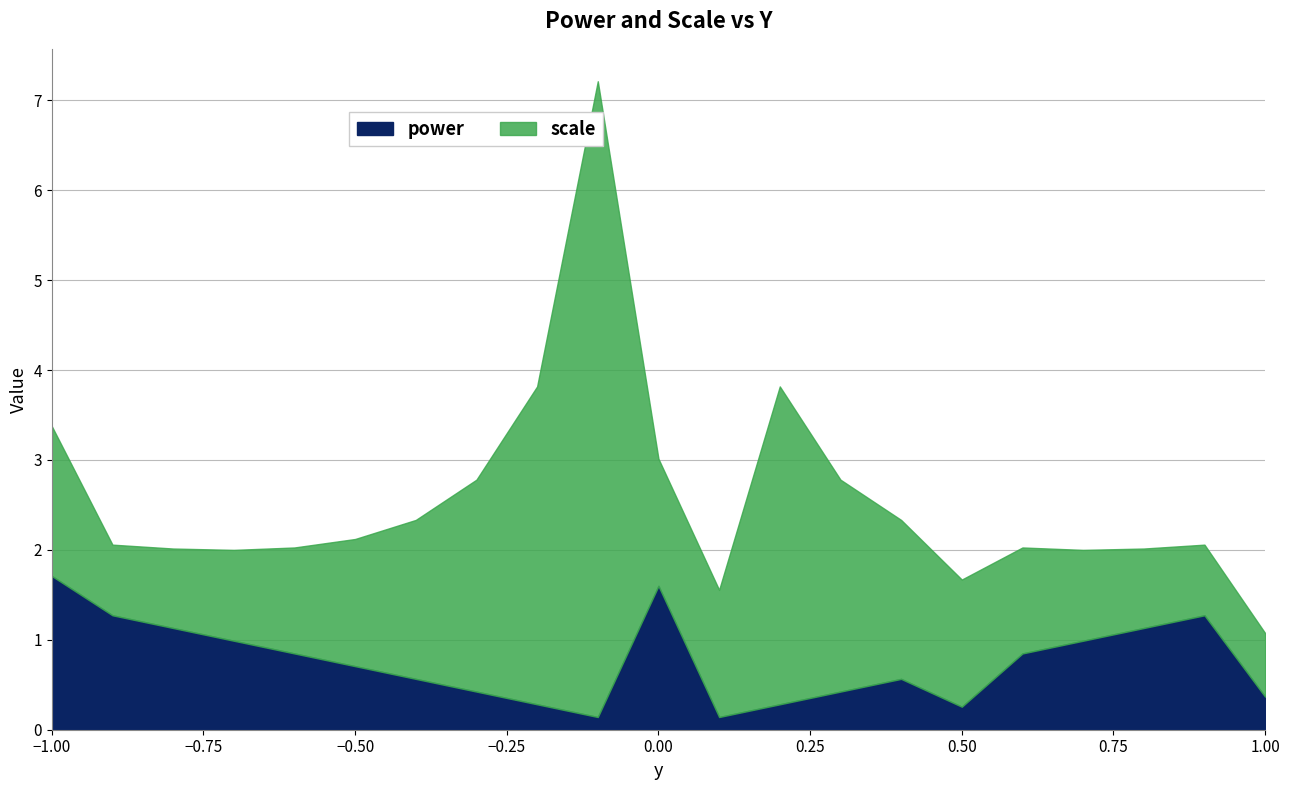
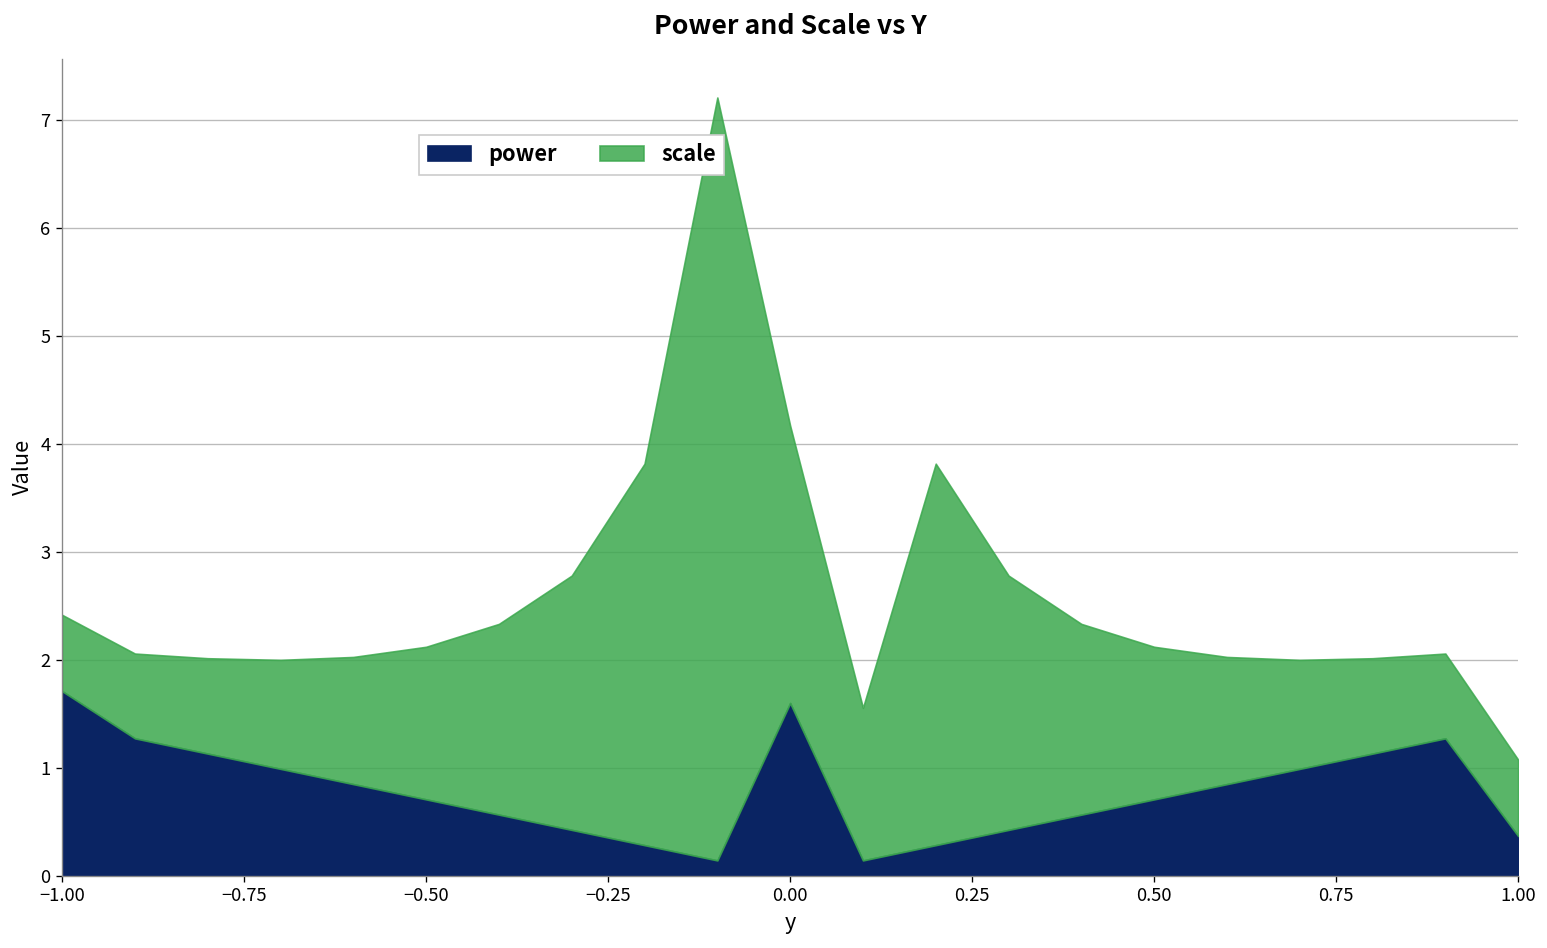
  {
    "power": {
      "−1.00": 1.7,
      "−0.50": 0.7,
      "0.00": 1.6,
-     "0.50": 0.3,
+     "0.50": 0.7,
      "1.00": 0.4
    },
    "scale": {
-     "−1.00": 1.7,
+     "−1.00": 0.7,
      "−0.50": 1.4,
-     "0.00": 1.4,
+     "0.00": 2.6,
      "0.50": 1.4,
      "1.00": 0.7
    }
  }
